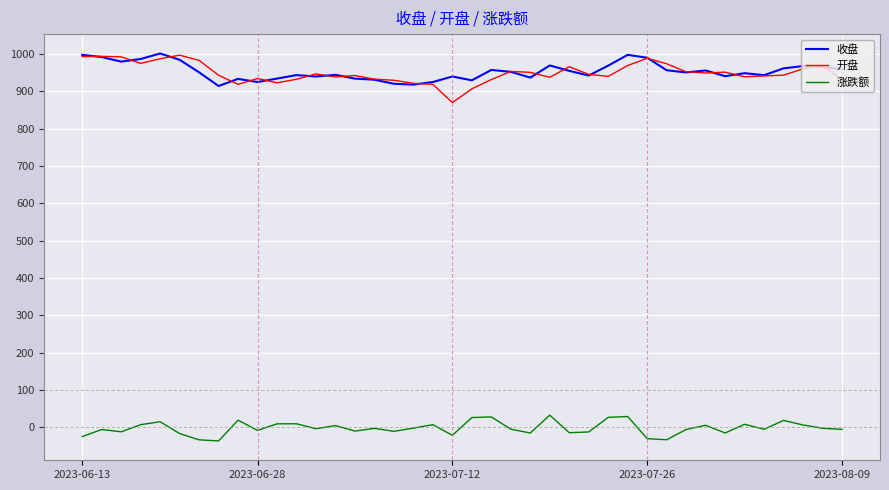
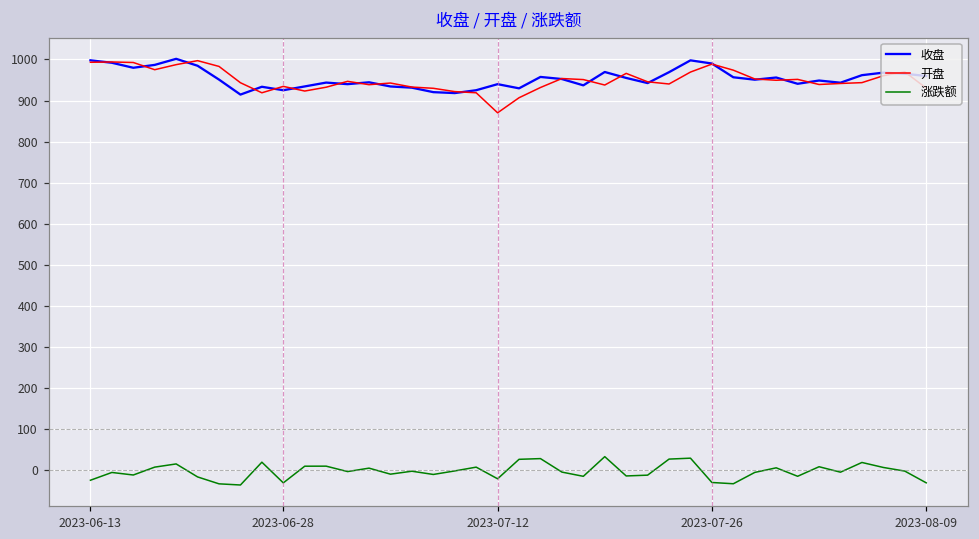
  {
    "收盘": {
      "2023-06-28": 930,
      "2023-07-12": 940
    },
    "开盘": {
      "2023-06-28": 930,
      "2023-07-12": 870
    },
    "涨跌额": {
      "2023-06-13": -20,
-     "2023-06-28": -10,
+     "2023-06-28": -30,
      "2023-07-12": -20,
      "2023-07-26": -30,
-     "2023-08-09": -10
+     "2023-08-09": -30
    }
  }
